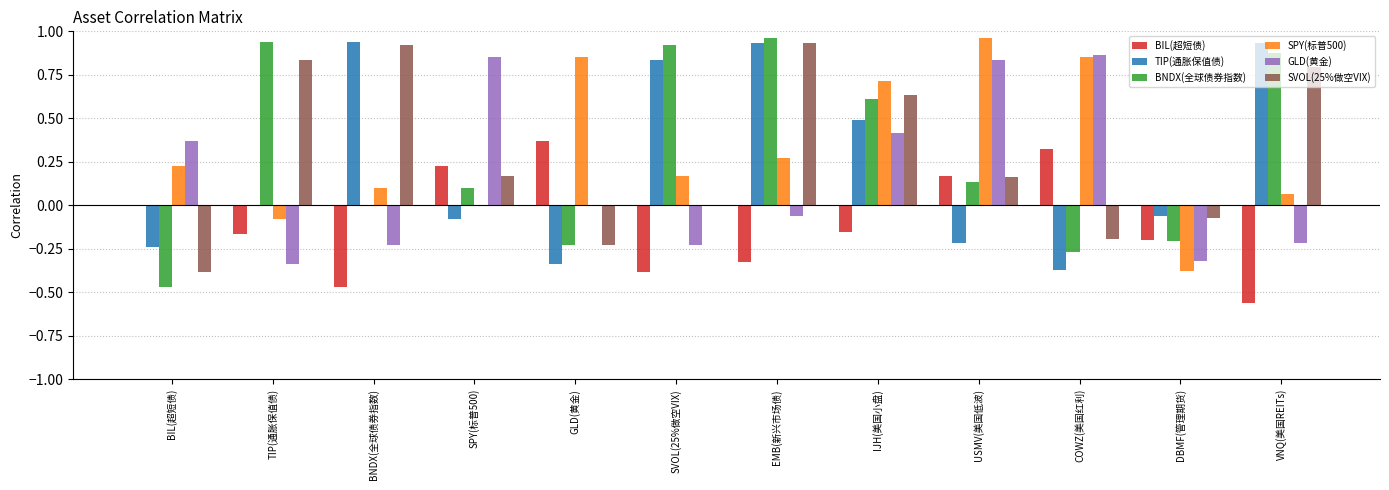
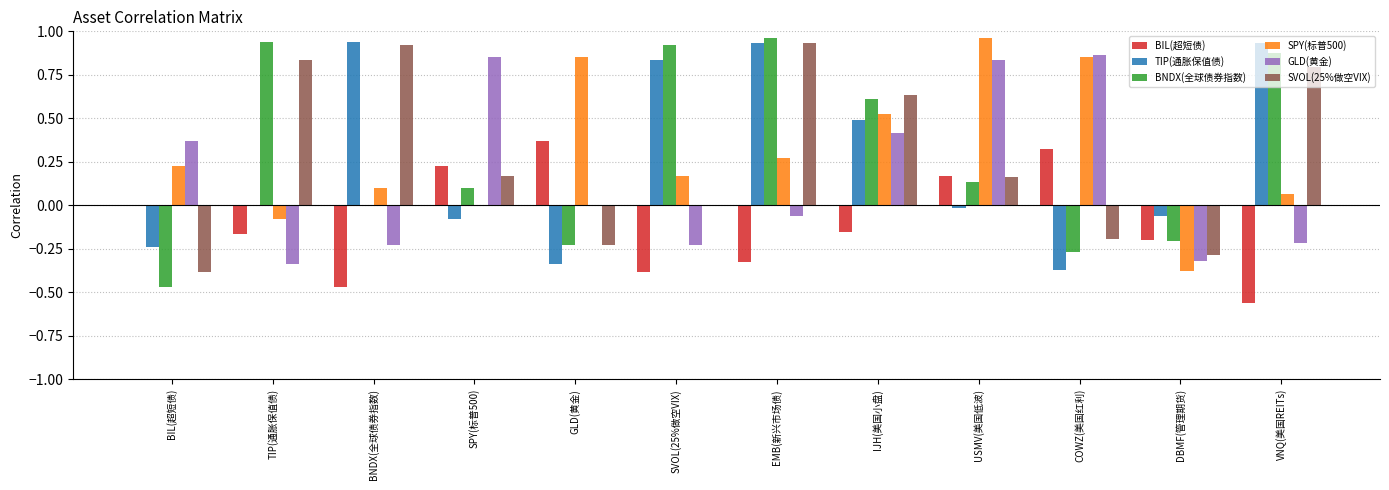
  {
    "BIL(超短债)": {
      "BIL(超短债)": 0.00,
      "TIP(通胀保值债)": -0.17,
      "BNDX(全球债券指数)": -0.47,
      "SPY(标普500)": 0.22,
      "GLD(黄金)": 0.37,
      "SVOL(25%做空VIX)": -0.39,
      "EMB(新兴市场债)": -0.33,
      "IJH(美国小盘)": -0.15,
      "USMV(美国低波)": 0.17,
      "COWZ(美国红利)": 0.32,
      "DBMF(管理期货)": -0.20,
      "VNQ(美国REITs)": -0.56
    },
    "TIP(通胀保值债)": {
      "BIL(超短债)": -0.24,
      "TIP(通胀保值债)": 0.00,
      "BNDX(全球债券指数)": 0.94,
      "SPY(标普500)": -0.08,
      "GLD(黄金)": -0.34,
      "SVOL(25%做空VIX)": 0.84,
      "EMB(新兴市场债)": 0.93,
      "IJH(美国小盘)": 0.49,
-     "USMV(美国低波)": -0.22,
+     "USMV(美国低波)": -0.02,
      "COWZ(美国红利)": -0.37,
      "DBMF(管理期货)": -0.06
    },
    "BNDX(全球债券指数)": {
      "BIL(超短债)": -0.47,
      "TIP(通胀保值债)": 0.94,
      "BNDX(全球债券指数)": 0.00,
      "SPY(标普500)": 0.10,
      "GLD(黄金)": -0.23,
      "SVOL(25%做空VIX)": 0.92,
      "EMB(新兴市场债)": 0.96,
      "IJH(美国小盘)": 0.61,
      "USMV(美国低波)": 0.14,
      "COWZ(美国红利)": -0.27,
      "DBMF(管理期货)": -0.21
    },
    "SPY(标普500)": {
      "BIL(超短债)": 0.22,
      "TIP(通胀保值债)": -0.08,
      "BNDX(全球债券指数)": 0.10,
      "SPY(标普500)": 0.00,
      "GLD(黄金)": 0.85,
      "SVOL(25%做空VIX)": 0.17,
      "EMB(新兴市场债)": 0.27,
-     "IJH(美国小盘)": 0.71,
+     "IJH(美国小盘)": 0.52,
      "USMV(美国低波)": 0.96,
      "COWZ(美国红利)": 0.85,
      "DBMF(管理期货)": -0.38,
      "VNQ(美国REITs)": 0.07
    },
    "GLD(黄金)": {
      "BIL(超短债)": 0.37,
      "TIP(通胀保值债)": -0.34,
      "BNDX(全球债券指数)": -0.23,
      "SPY(标普500)": 0.85,
      "GLD(黄金)": 0.00,
      "SVOL(25%做空VIX)": -0.23,
      "EMB(新兴市场债)": -0.06,
      "IJH(美国小盘)": 0.41,
      "USMV(美国低波)": 0.84,
      "COWZ(美国红利)": 0.86,
      "DBMF(管理期货)": -0.32,
      "VNQ(美国REITs)": -0.22
    },
    "SVOL(25%做空VIX)": {
      "BIL(超短债)": -0.39,
      "TIP(通胀保值债)": 0.84,
      "BNDX(全球债券指数)": 0.92,
      "SPY(标普500)": 0.17,
      "GLD(黄金)": -0.23,
      "SVOL(25%做空VIX)": 0.00,
      "EMB(新兴市场债)": 0.94,
      "IJH(美国小盘)": 0.64,
      "USMV(美国低波)": 0.16,
      "COWZ(美国红利)": -0.19,
-     "DBMF(管理期货)": -0.07
+     "DBMF(管理期货)": -0.29
    }
  }
